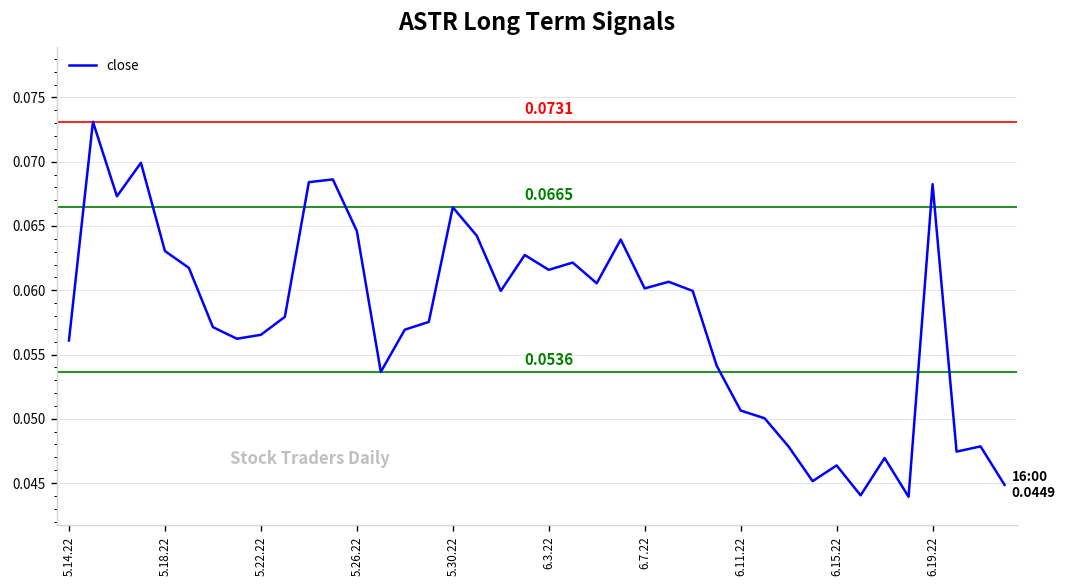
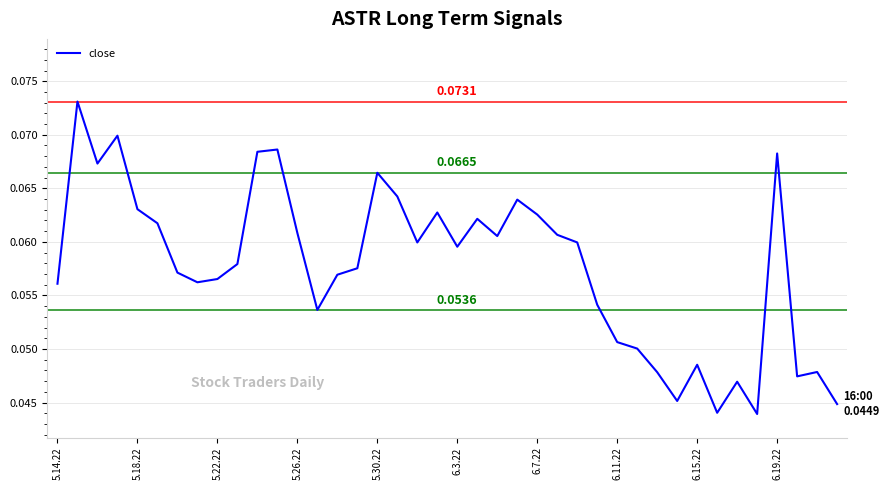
  {
    "5.14.22": 0.0561,
    "5.18.22": 0.0631,
    "5.22.22": 0.0565,
-   "5.26.22": 0.0646,
+   "5.26.22": 0.0608,
    "5.30.22": 0.0665,
-   "6.3.22": 0.0616,
-   "6.7.22": 0.0601,
+   "6.3.22": 0.0595,
+   "6.7.22": 0.0625,
    "6.11.22": 0.0506,
-   "6.15.22": 0.0464,
+   "6.15.22": 0.0485,
    "6.19.22": 0.0683
  }
